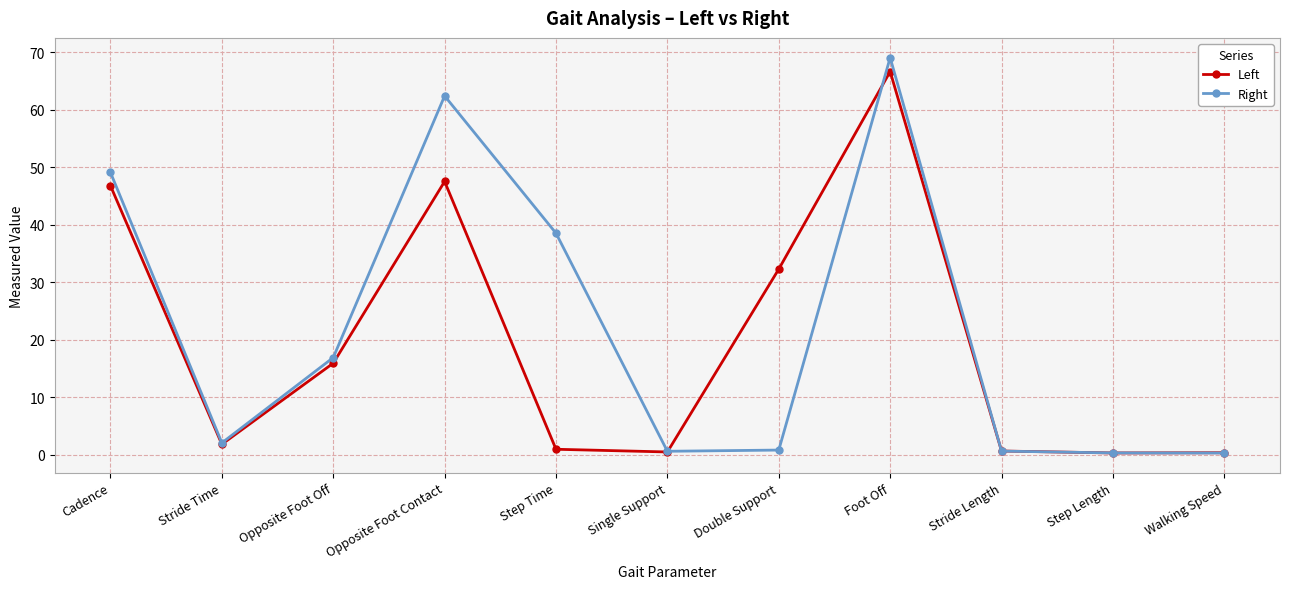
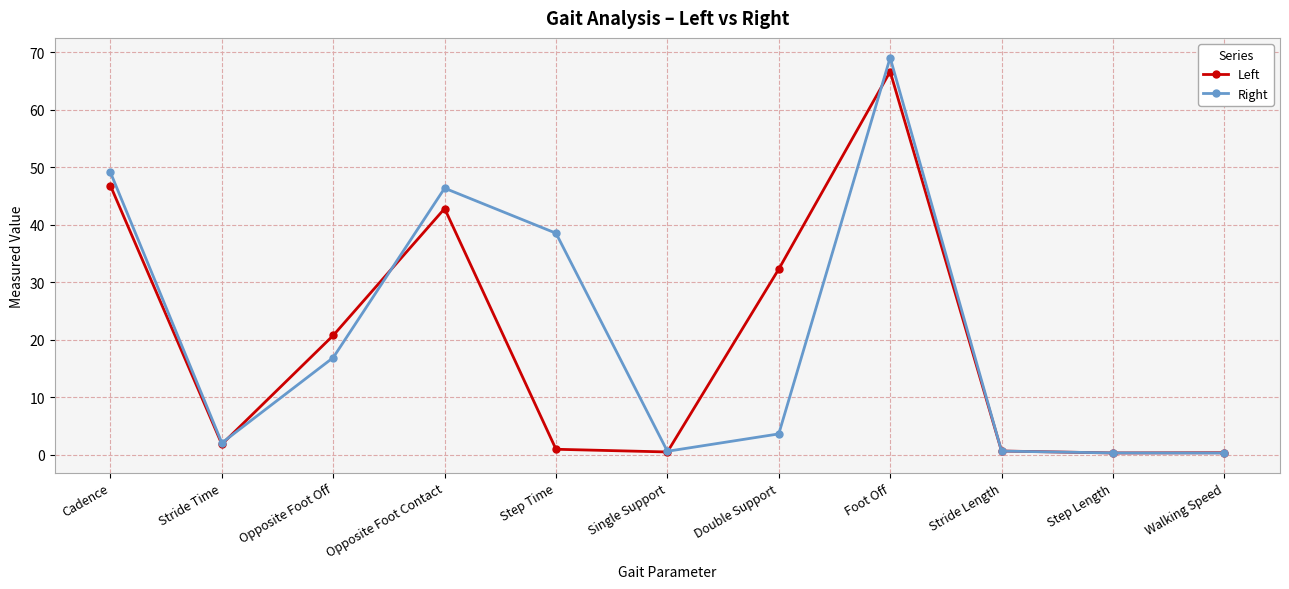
  {
    "Left": {
      "Cadence": 47,
-     "Opposite Foot Off": 16,
-     "Opposite Foot Contact": 48,
+     "Opposite Foot Off": 21,
+     "Opposite Foot Contact": 43,
      "Step Time": 1,
      "Double Support": 32,
      "Foot Off": 67
    },
    "Right": {
      "Cadence": 49,
      "Opposite Foot Off": 17,
-     "Opposite Foot Contact": 62,
+     "Opposite Foot Contact": 46,
      "Step Time": 39,
-     "Double Support": 1,
+     "Double Support": 4,
      "Foot Off": 69
    }
  }
